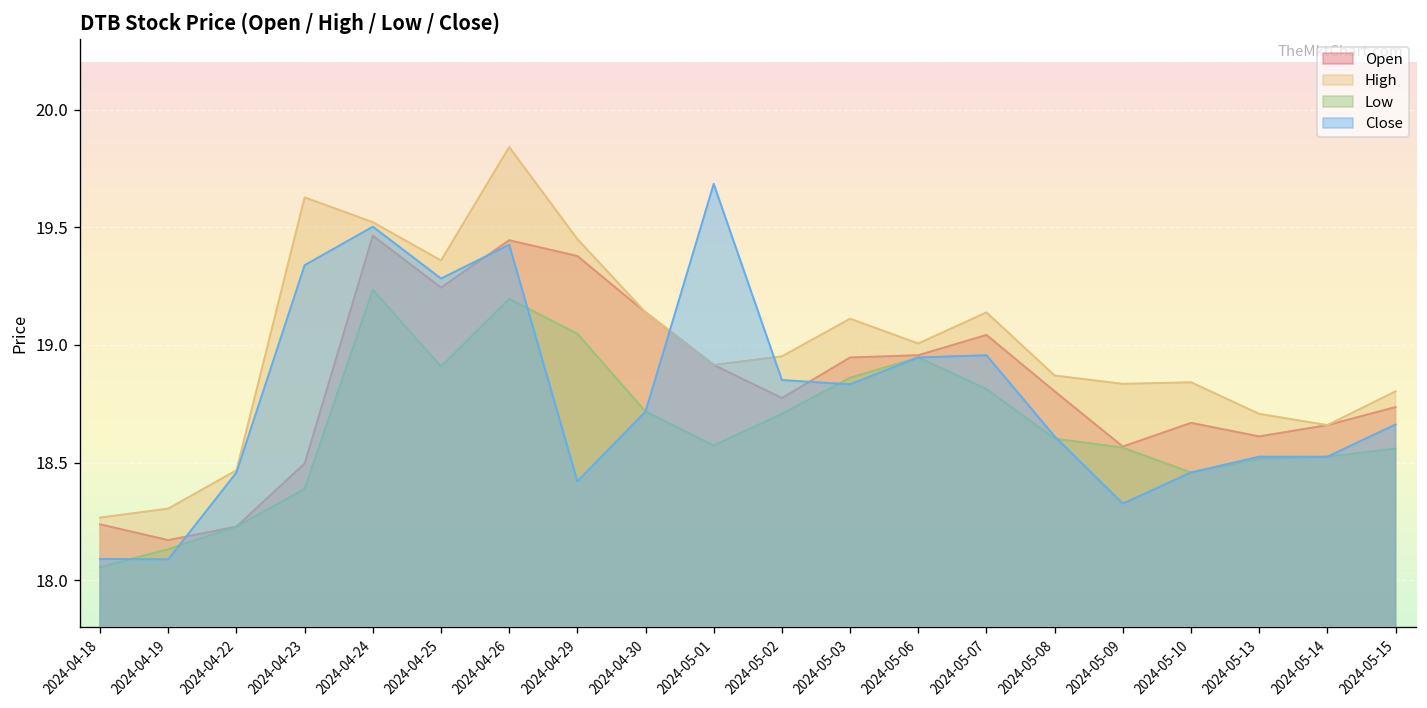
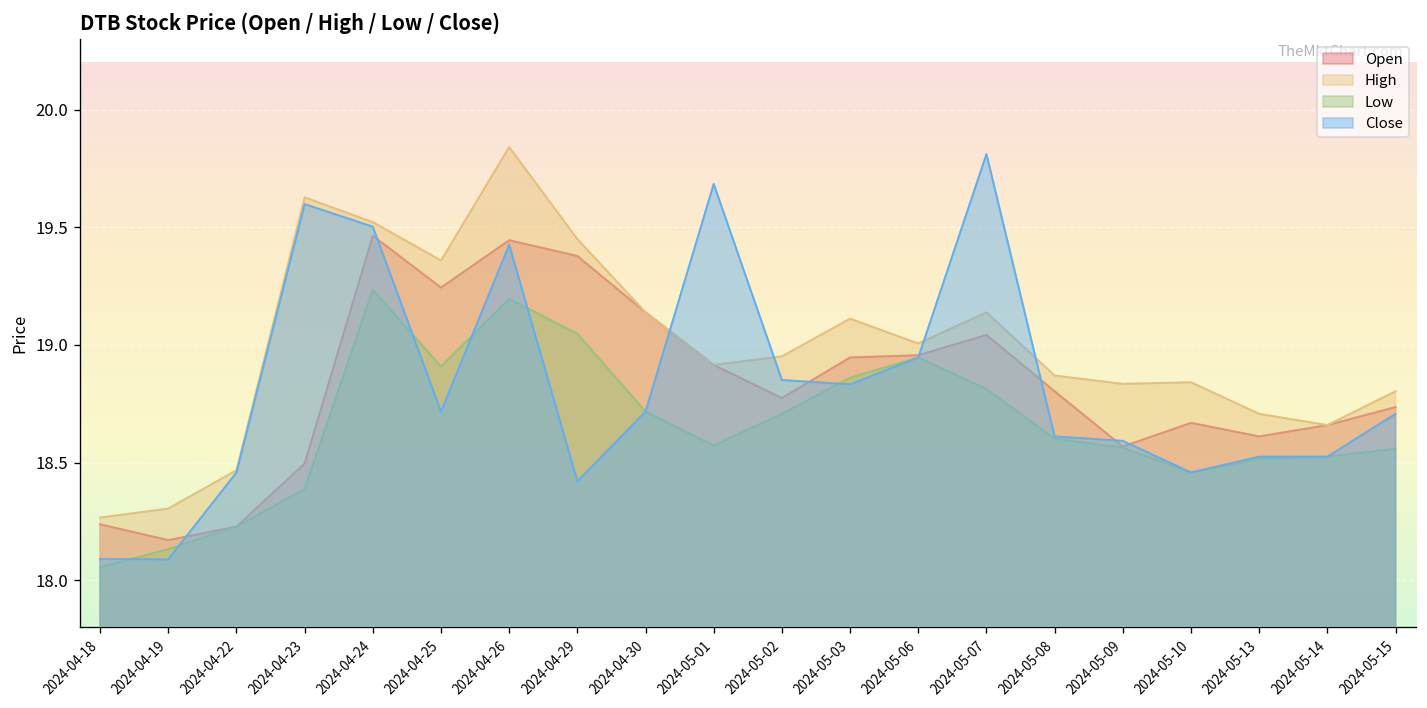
  {
    "Close": {
      "2024-04-18": 18.09,
      "2024-04-19": 18.09,
-     "2024-04-23": 19.34,
+     "2024-04-23": 19.60,
      "2024-04-24": 19.50,
-     "2024-04-25": 19.28,
+     "2024-04-25": 18.72,
      "2024-04-26": 19.43,
      "2024-04-29": 18.42,
      "2024-05-01": 19.69,
      "2024-05-02": 18.85,
      "2024-05-03": 18.83,
-     "2024-05-07": 18.96,
-     "2024-05-09": 18.32,
-     "2024-05-15": 18.66
+     "2024-05-07": 19.81,
+     "2024-05-09": 18.59,
+     "2024-05-15": 18.71
    }
  }
